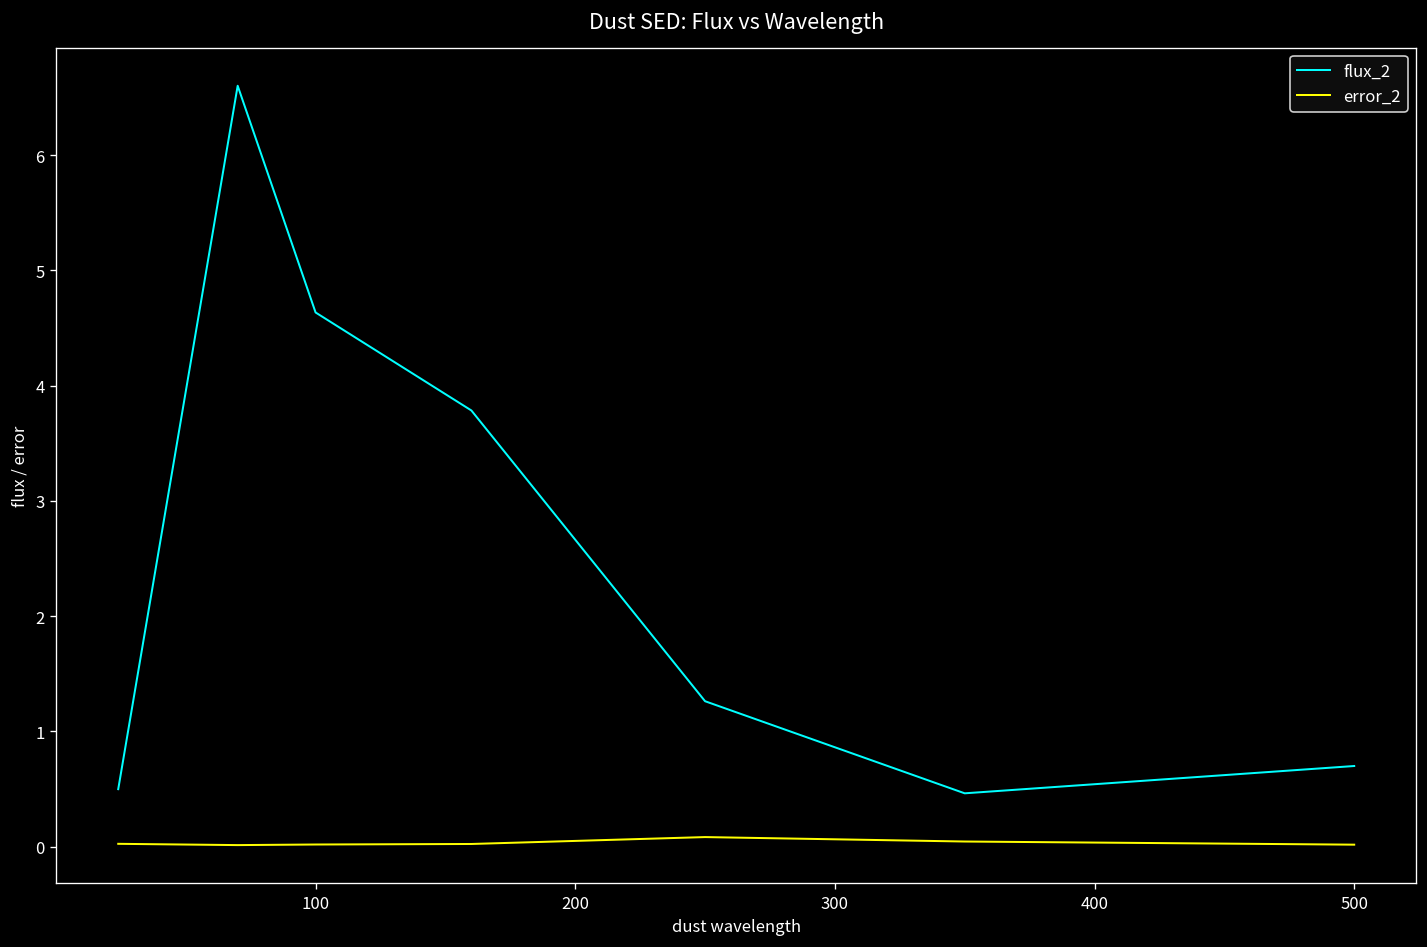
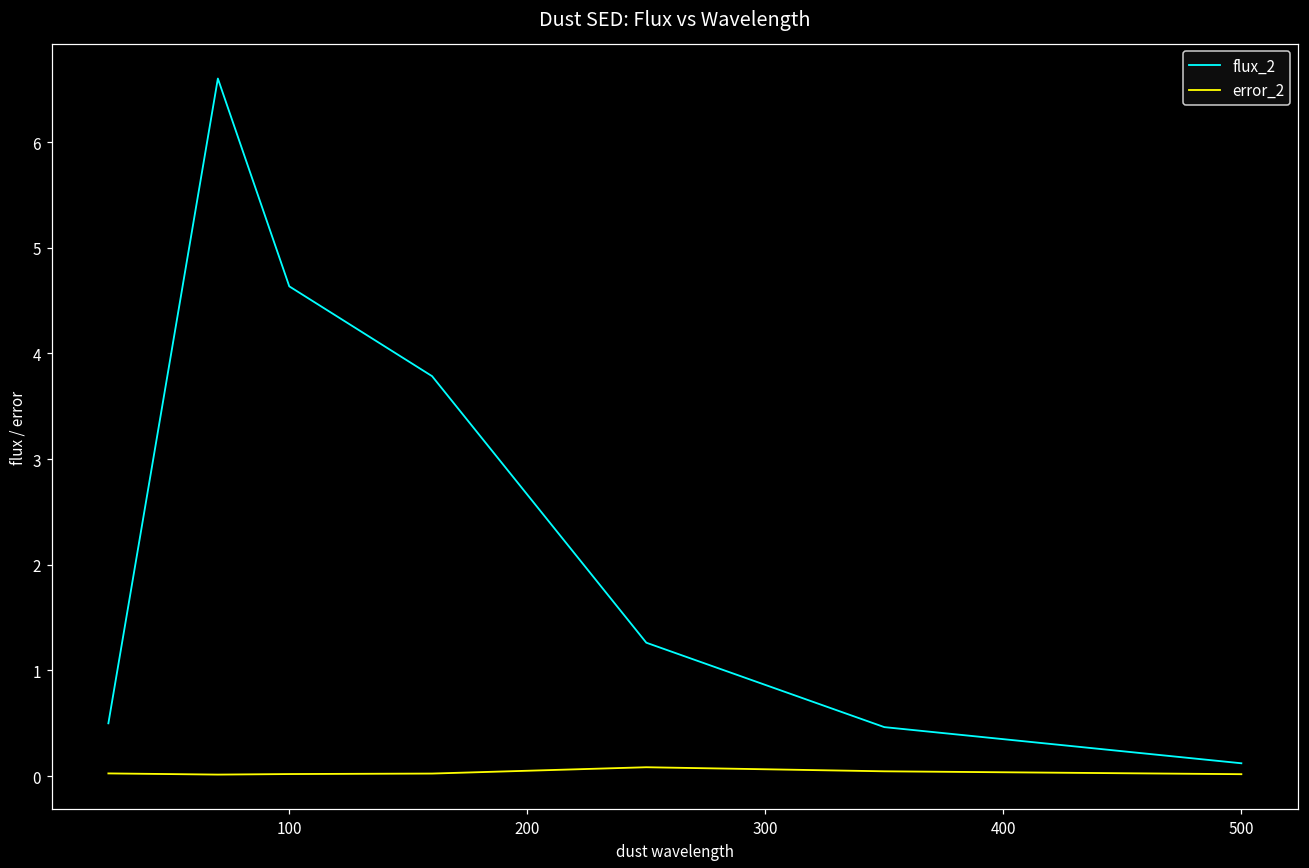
  {
    "flux_2": {
      "100": 4.6,
-     "500": 0.7
+     "500": 0.1
    },
    "error_2": {
      "100": 0.0,
      "500": 0.0
    }
  }
